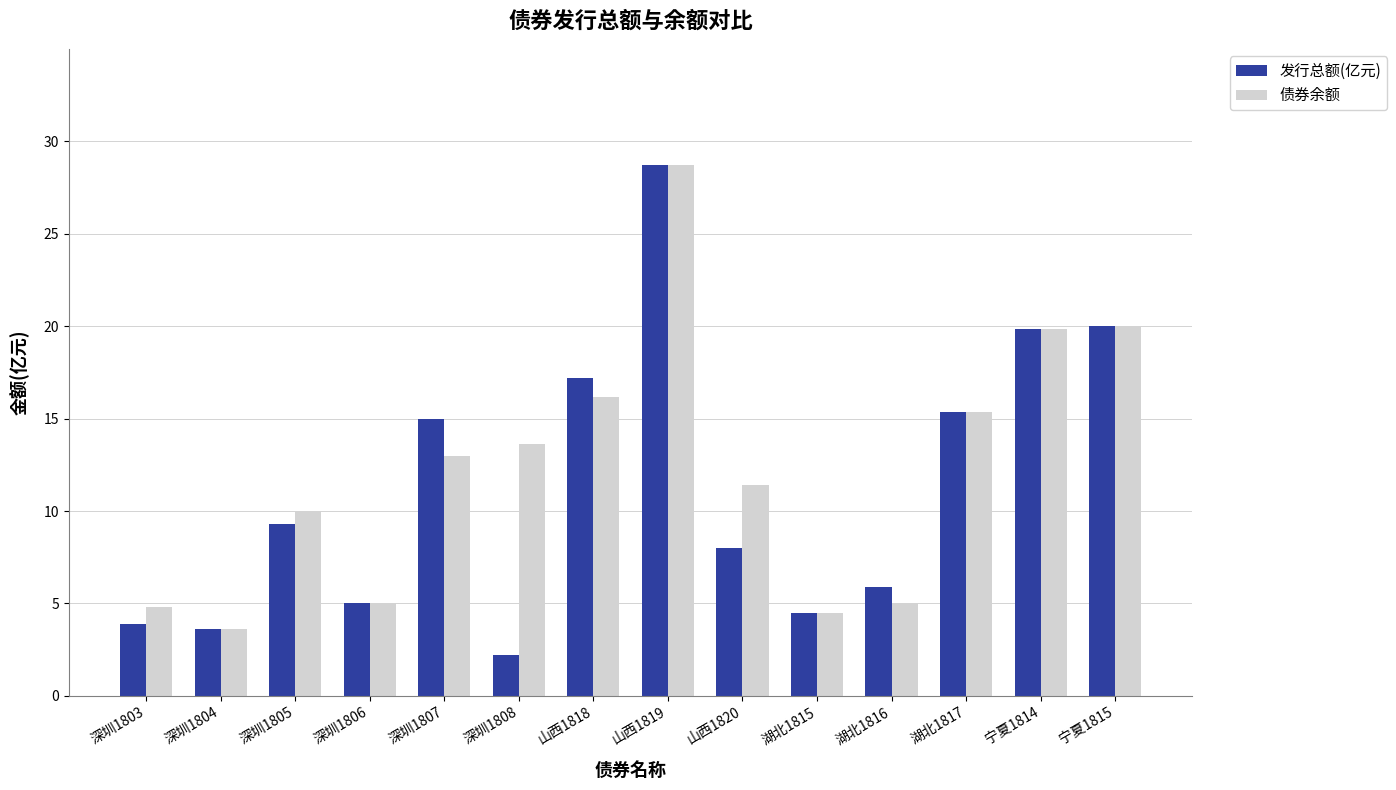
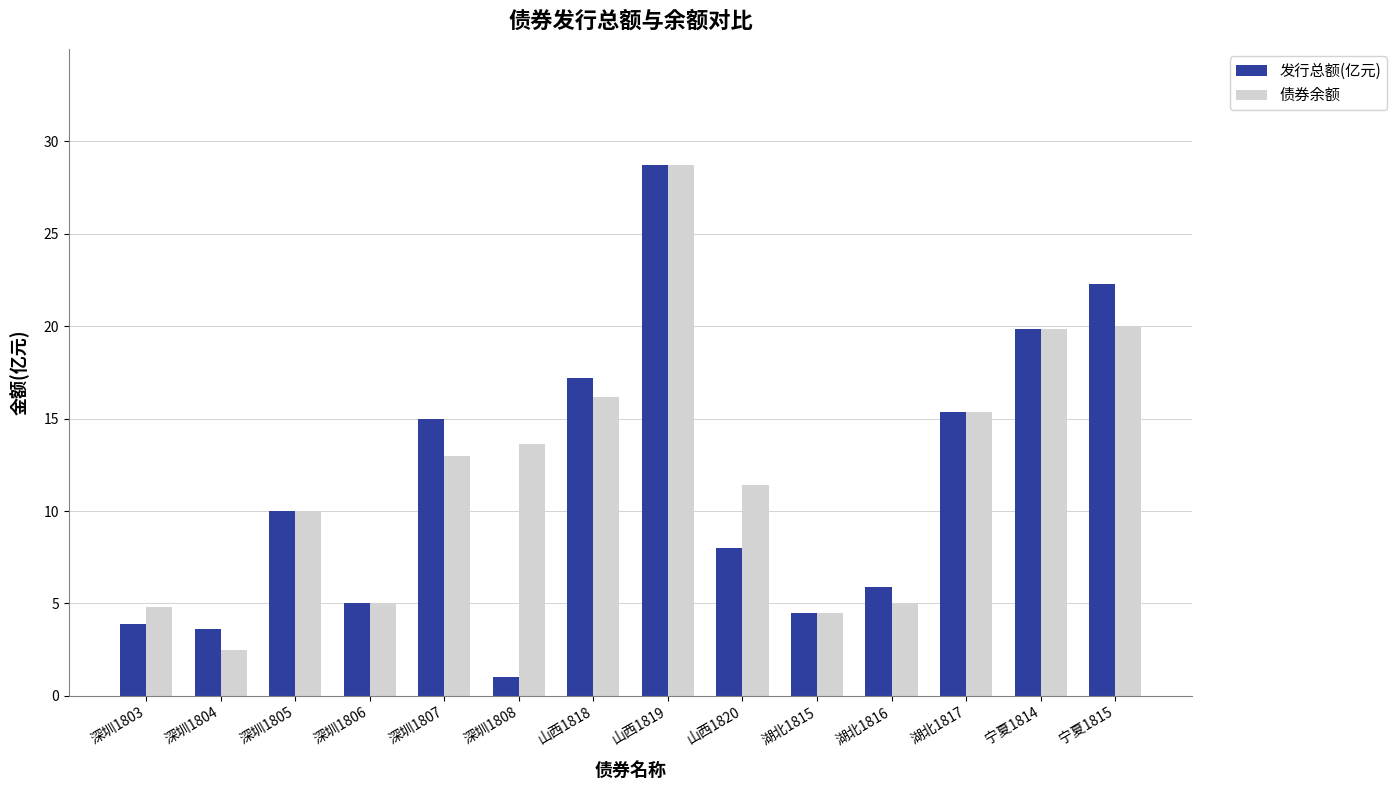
  {
    "发行总额(亿元)": {
      "深圳1803": 3.9,
      "深圳1804": 3.6,
-     "深圳1805": 9.3,
+     "深圳1805": 10.0,
      "深圳1806": 5.0,
      "深圳1807": 15.0,
-     "深圳1808": 2.2,
+     "深圳1808": 1.0,
      "山西1818": 17.2,
      "山西1819": 28.7,
      "山西1820": 8.0,
      "湖北1815": 4.5,
      "湖北1816": 5.9,
      "湖北1817": 15.3,
      "宁夏1814": 19.8,
-     "宁夏1815": 20.0
+     "宁夏1815": 22.3
    },
    "债券余额": {
      "深圳1803": 4.8,
-     "深圳1804": 3.6,
+     "深圳1804": 2.5,
      "深圳1805": 10.0,
      "深圳1806": 5.0,
      "深圳1807": 13.0,
      "深圳1808": 13.6,
      "山西1818": 16.2,
      "山西1819": 28.7,
      "山西1820": 11.4,
      "湖北1815": 4.5,
      "湖北1816": 5.0,
      "湖北1817": 15.3,
      "宁夏1814": 19.8,
      "宁夏1815": 20.0
    }
  }
